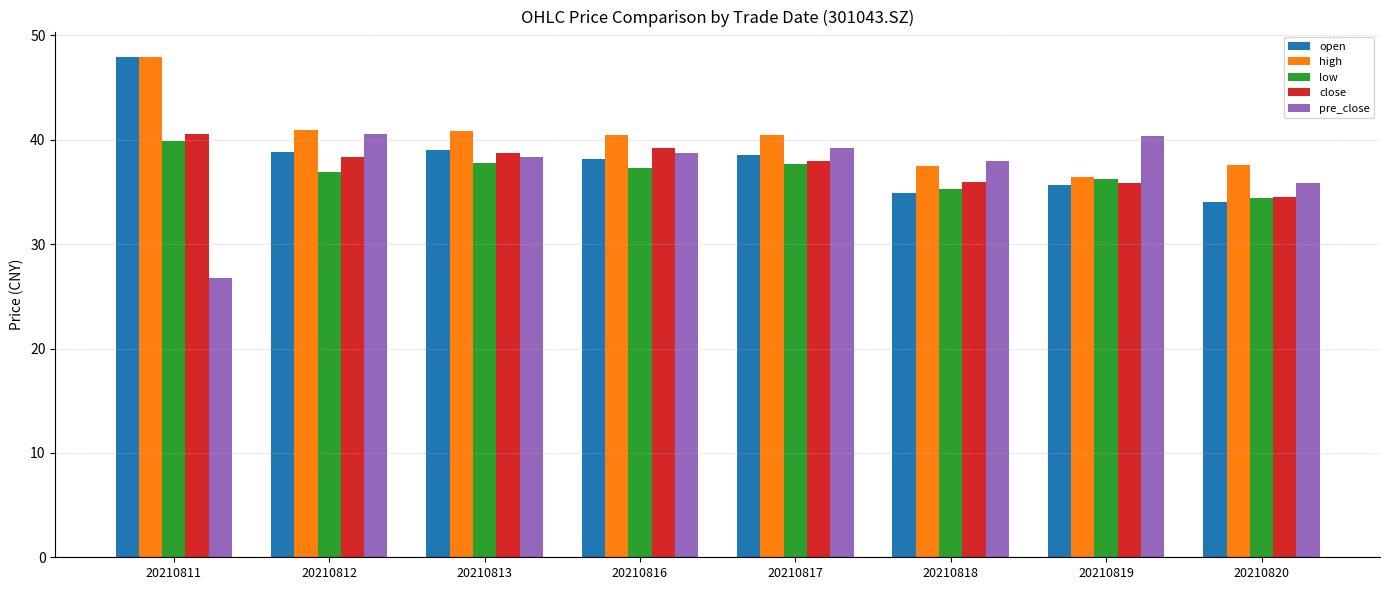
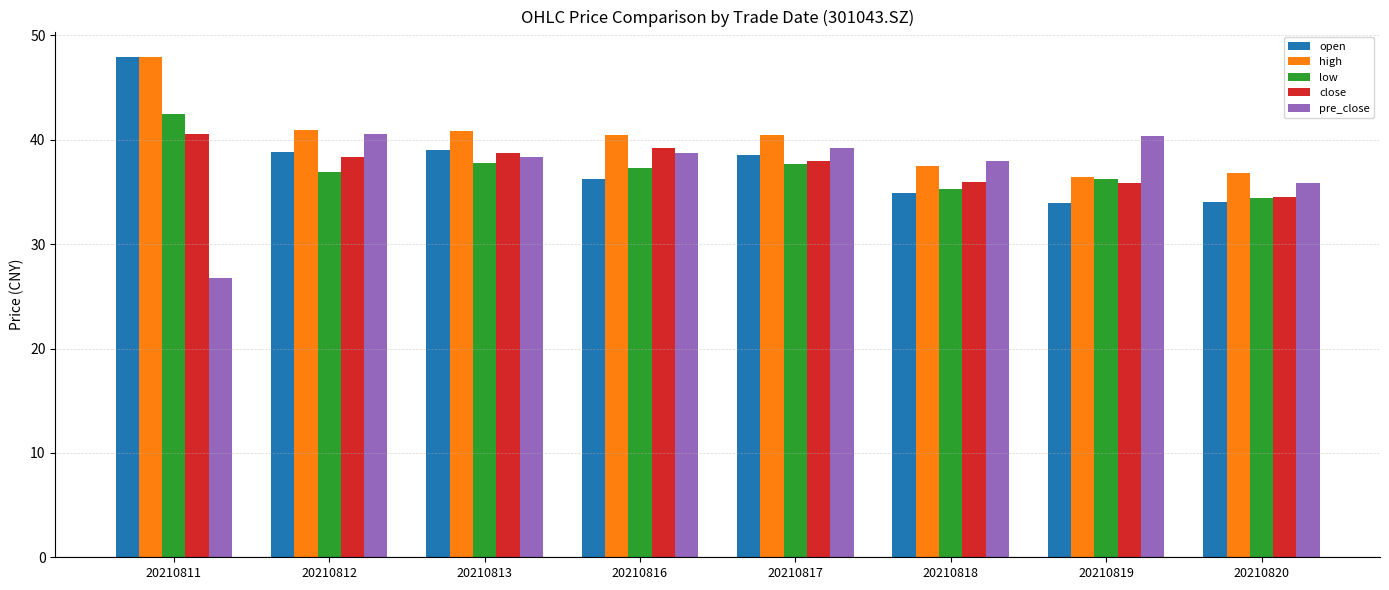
  {
    "open": {
      "20210811": 48.0,
      "20210812": 38.8,
      "20210813": 39.0,
-     "20210816": 38.1,
+     "20210816": 36.3,
      "20210817": 38.5,
      "20210818": 34.9,
-     "20210819": 35.7,
+     "20210819": 33.9,
      "20210820": 34.1
    },
    "high": {
      "20210811": 48.0,
      "20210812": 40.9,
      "20210813": 40.8,
      "20210816": 40.5,
      "20210817": 40.5,
      "20210818": 37.5,
      "20210819": 36.4,
-     "20210820": 37.6
+     "20210820": 36.8
    },
    "low": {
-     "20210811": 39.9,
+     "20210811": 42.4,
      "20210812": 36.9,
      "20210813": 37.8,
      "20210816": 37.3,
      "20210817": 37.7,
      "20210818": 35.3,
      "20210819": 36.2,
      "20210820": 34.4
    },
    "close": {
      "20210811": 40.6,
      "20210812": 38.3,
      "20210813": 38.7,
      "20210816": 39.2,
      "20210817": 38.0,
      "20210818": 36.0,
      "20210819": 35.8,
      "20210820": 34.5
    },
    "pre_close": {
      "20210811": 26.8,
      "20210812": 40.6,
      "20210813": 38.3,
      "20210816": 38.7,
      "20210817": 39.2,
      "20210818": 38.0,
      "20210819": 40.4,
      "20210820": 35.8
    }
  }
